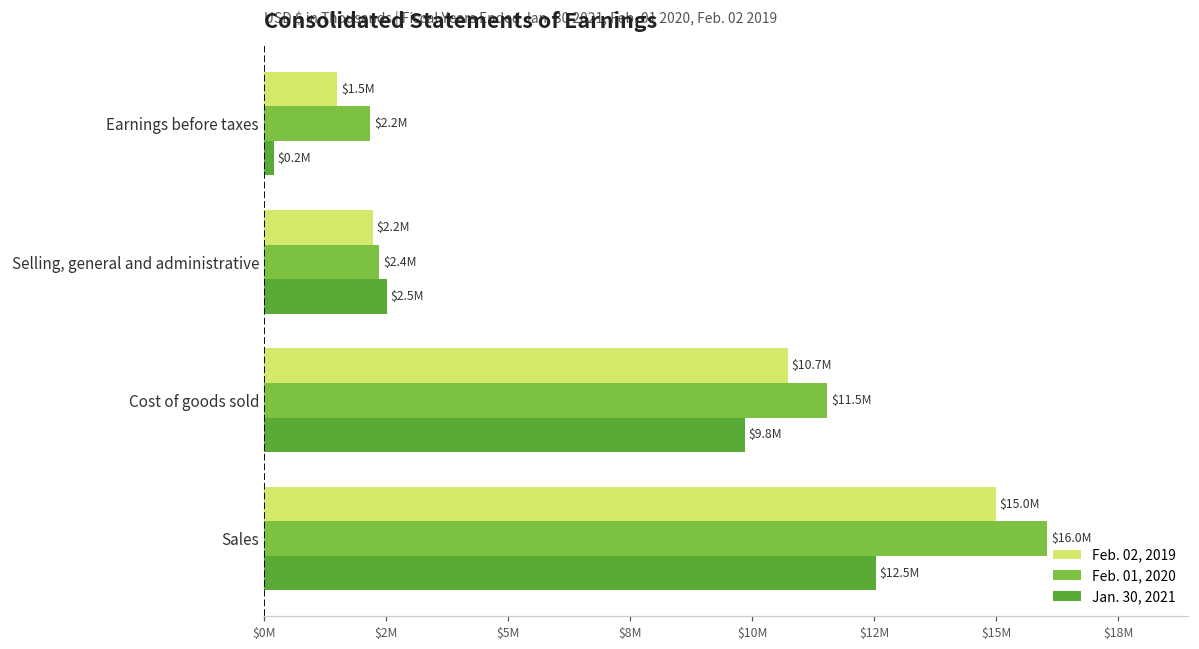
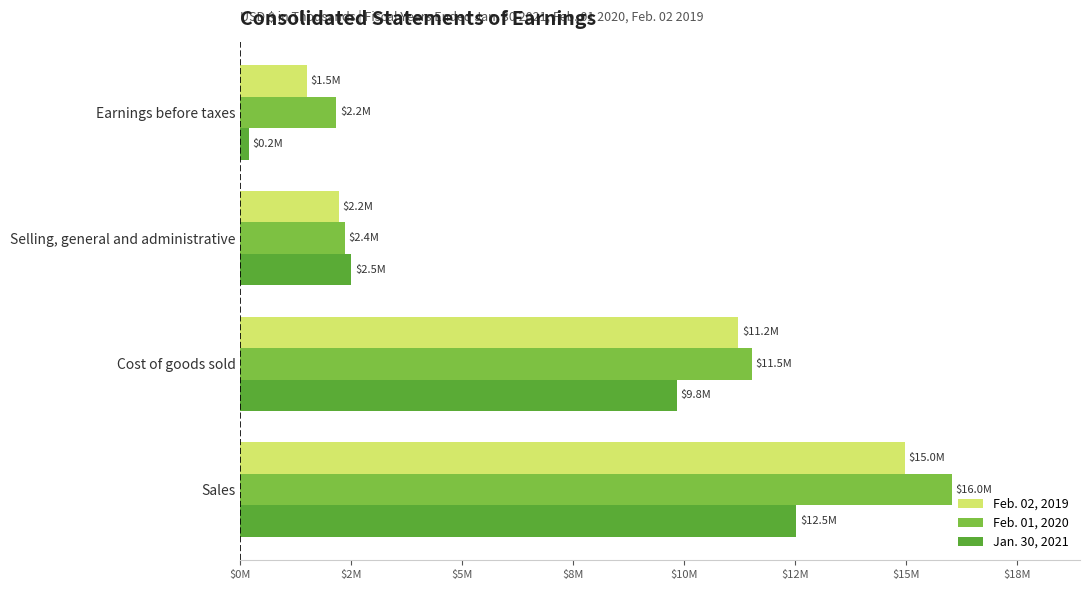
  {
    "Feb. 02, 2019": {
      "Earnings before taxes": "$1.5M",
      "Selling, general and administrative": "$2.2M",
-     "Cost of goods sold": "$10.7M",
+     "Cost of goods sold": "$11.2M",
      "Sales": "$15.0M"
    }
  }
